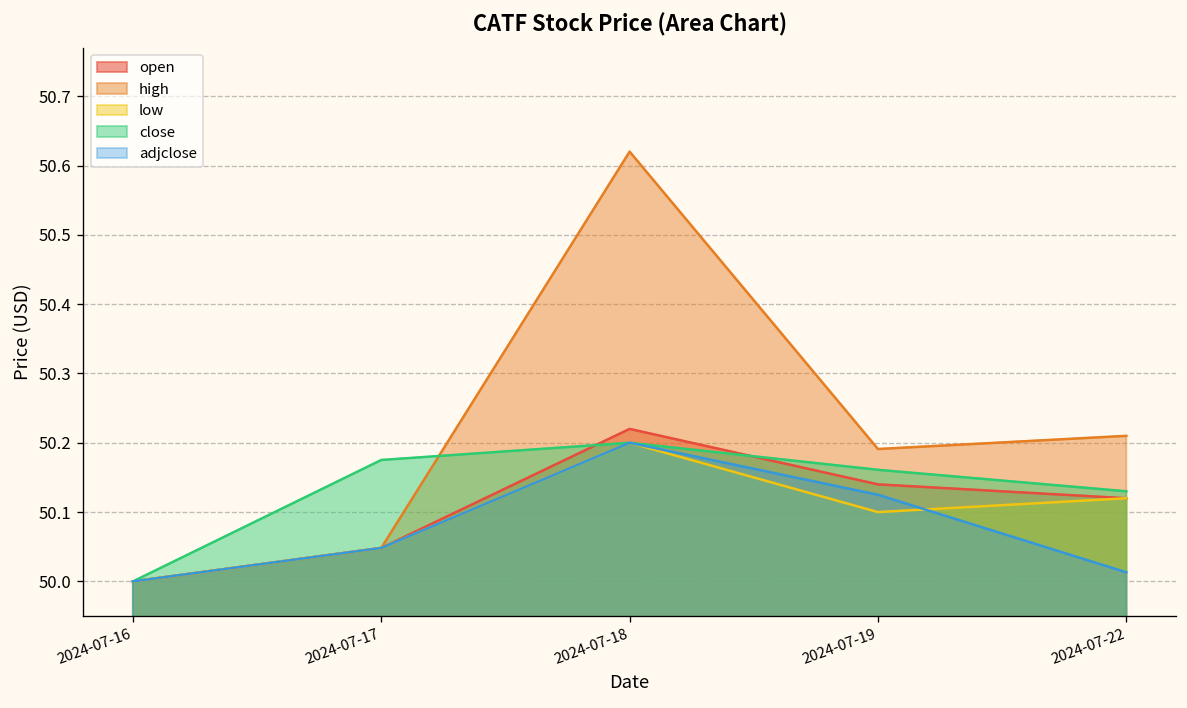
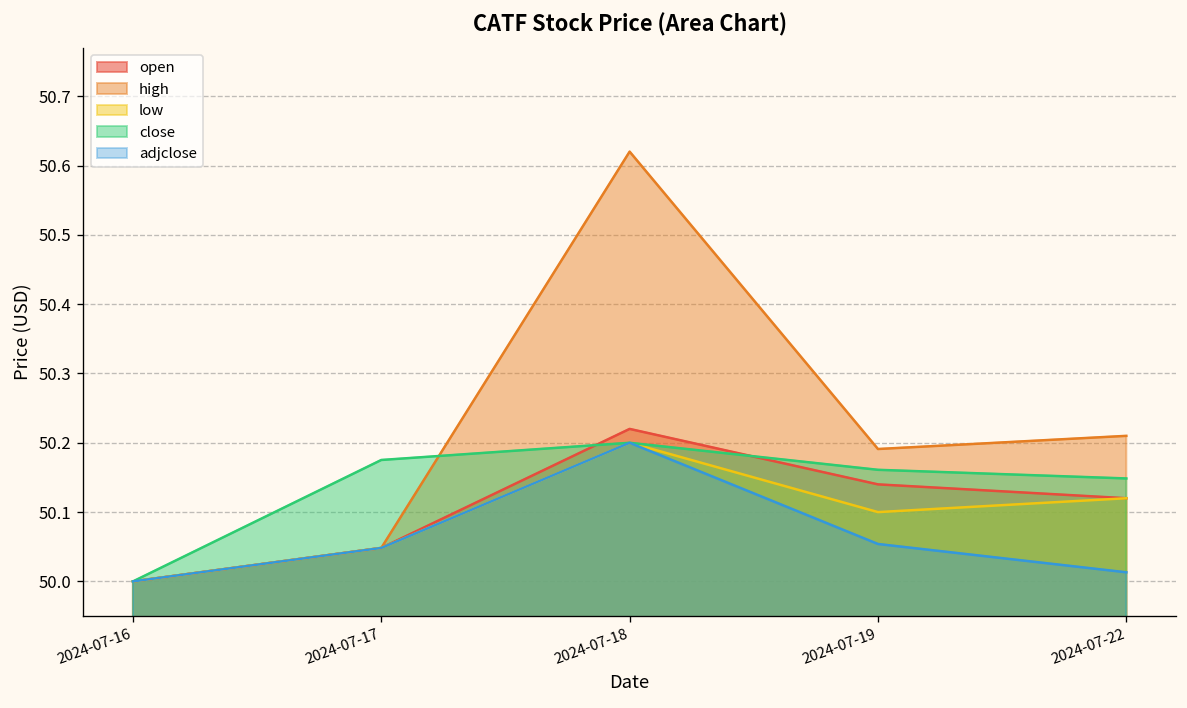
  {
    "close": {
      "2024-07-17": 50.18,
      "2024-07-19": 50.16,
-     "2024-07-22": 50.13
+     "2024-07-22": 50.15
    },
    "adjclose": {
-     "2024-07-19": 50.13,
+     "2024-07-19": 50.05,
      "2024-07-22": 50.01
    }
  }
